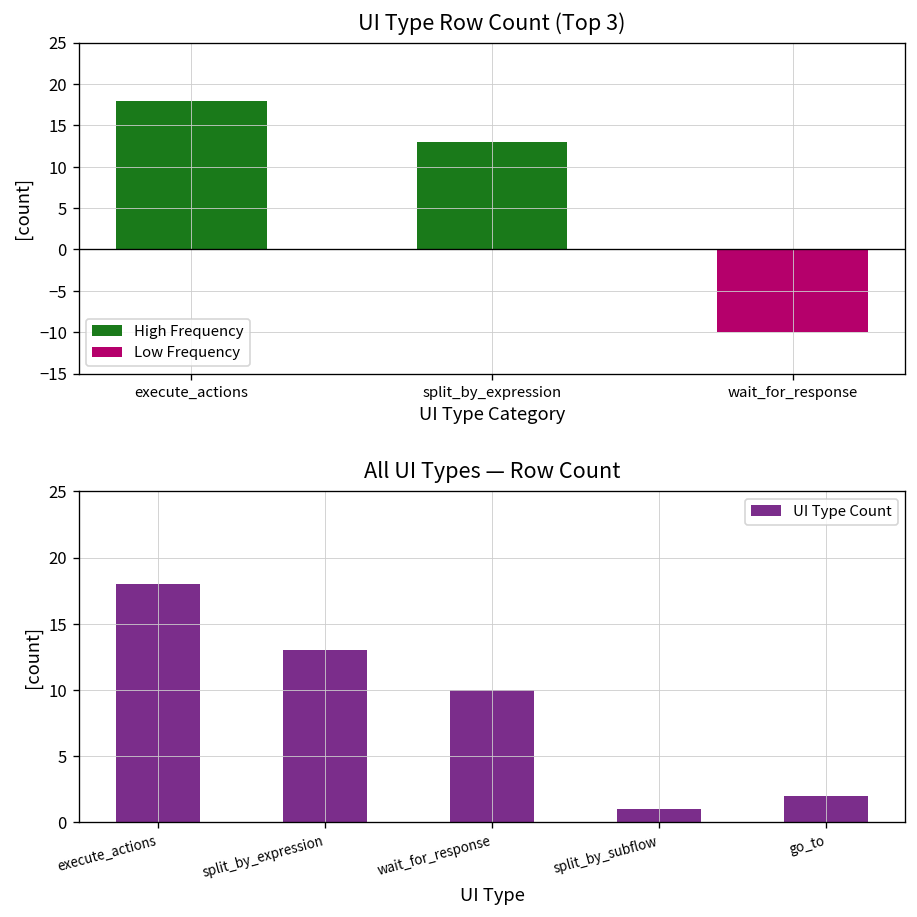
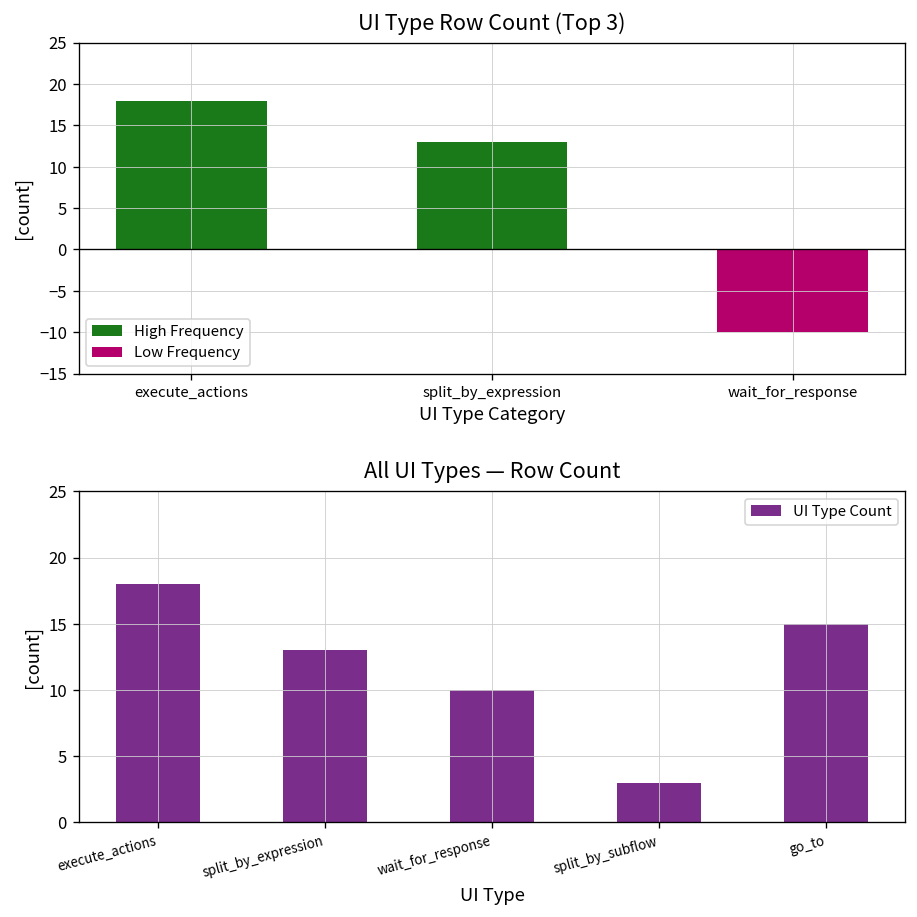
  {
    "UI Type Row Count (Top 3)": {
      "execute_actions": 18,
      "split_by_expression": 13,
      "wait_for_response": -10
    },
    "All UI Types — Row Count": {
      "execute_actions": 18,
      "split_by_expression": 13,
      "wait_for_response": 10,
-     "split_by_subflow": 1,
-     "go_to": 2
+     "split_by_subflow": 3,
+     "go_to": 15
    }
  }
